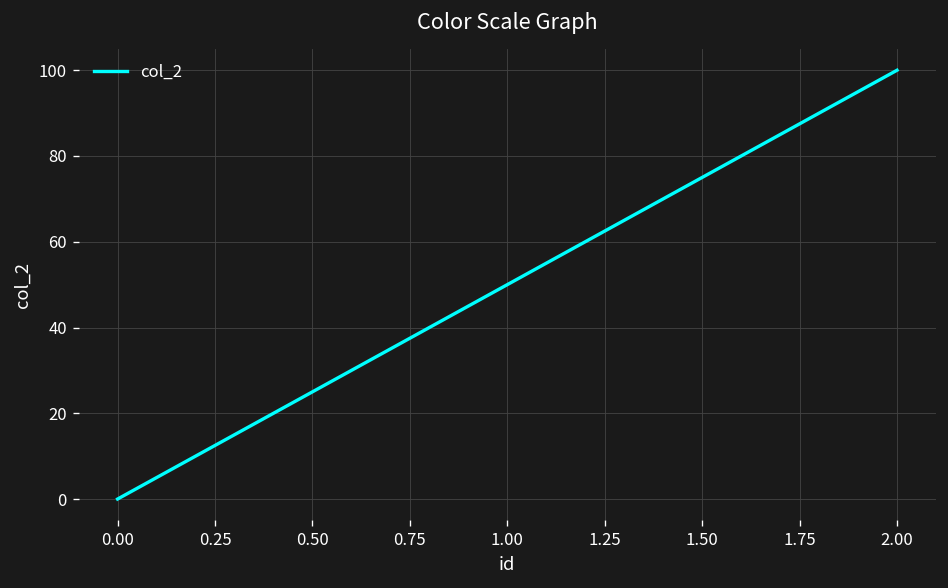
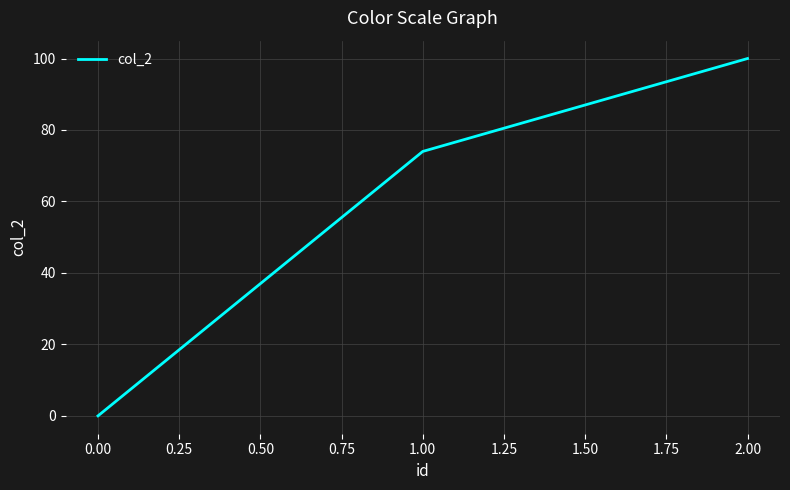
  {
    "0.00": 0,
-   "1.00": 50,
+   "1.00": 74,
    "2.00": 100
  }
